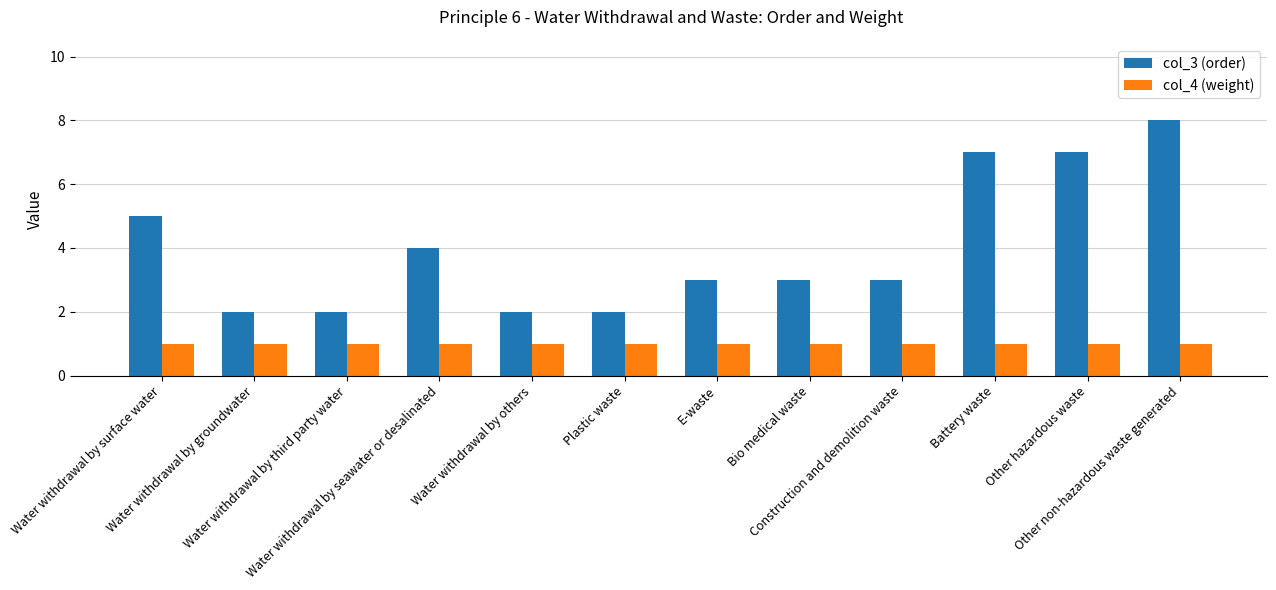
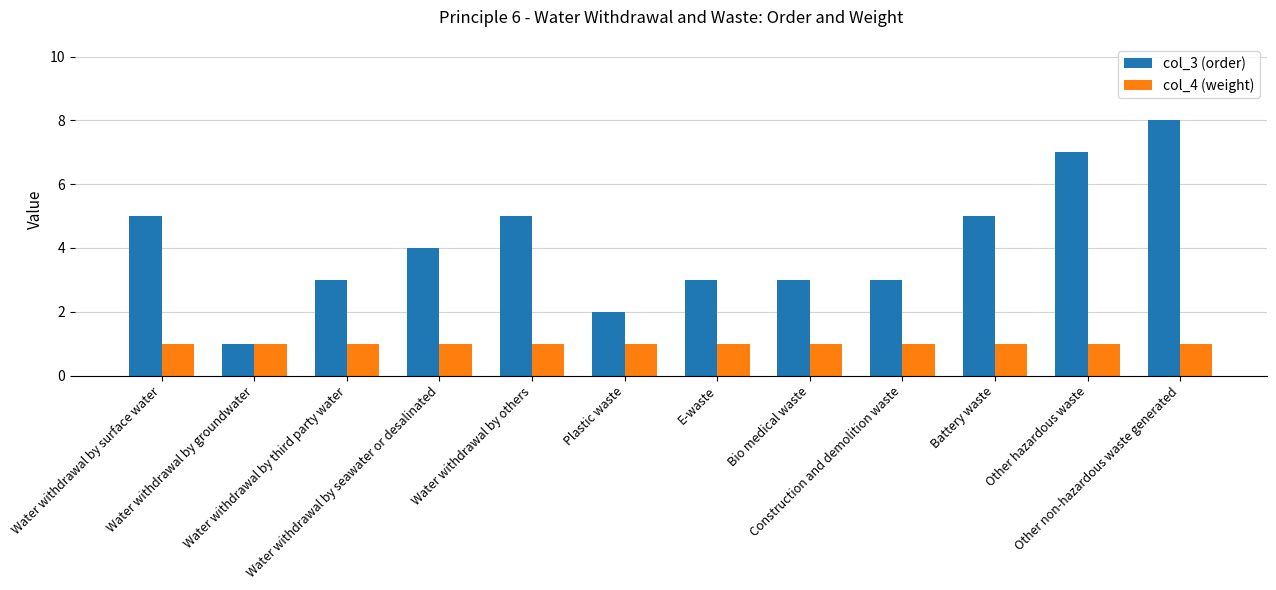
  {
    "col_3 (order)": {
      "Water withdrawal by surface water": 5,
-     "Water withdrawal by groundwater": 2,
-     "Water withdrawal by third party water": 2,
+     "Water withdrawal by groundwater": 1,
+     "Water withdrawal by third party water": 3,
      "Water withdrawal by seawater or desalinated": 4,
-     "Water withdrawal by others": 2,
+     "Water withdrawal by others": 5,
      "Plastic waste": 2,
      "E-waste": 3,
      "Bio medical waste": 3,
      "Construction and demolition waste": 3,
-     "Battery waste": 7,
+     "Battery waste": 5,
      "Other hazardous waste": 7,
      "Other non-hazardous waste generated": 8
    },
    "col_4 (weight)": {
      "Water withdrawal by surface water": 1,
      "Water withdrawal by groundwater": 1,
      "Water withdrawal by third party water": 1,
      "Water withdrawal by seawater or desalinated": 1,
      "Water withdrawal by others": 1,
      "Plastic waste": 1,
      "E-waste": 1,
      "Bio medical waste": 1,
      "Construction and demolition waste": 1,
      "Battery waste": 1,
      "Other hazardous waste": 1,
      "Other non-hazardous waste generated": 1
    }
  }
